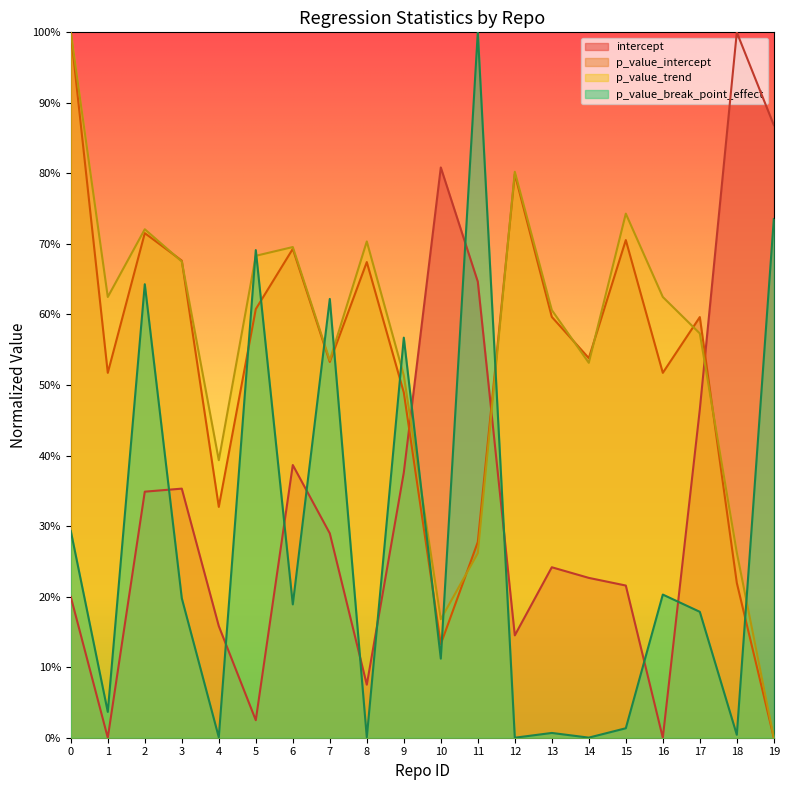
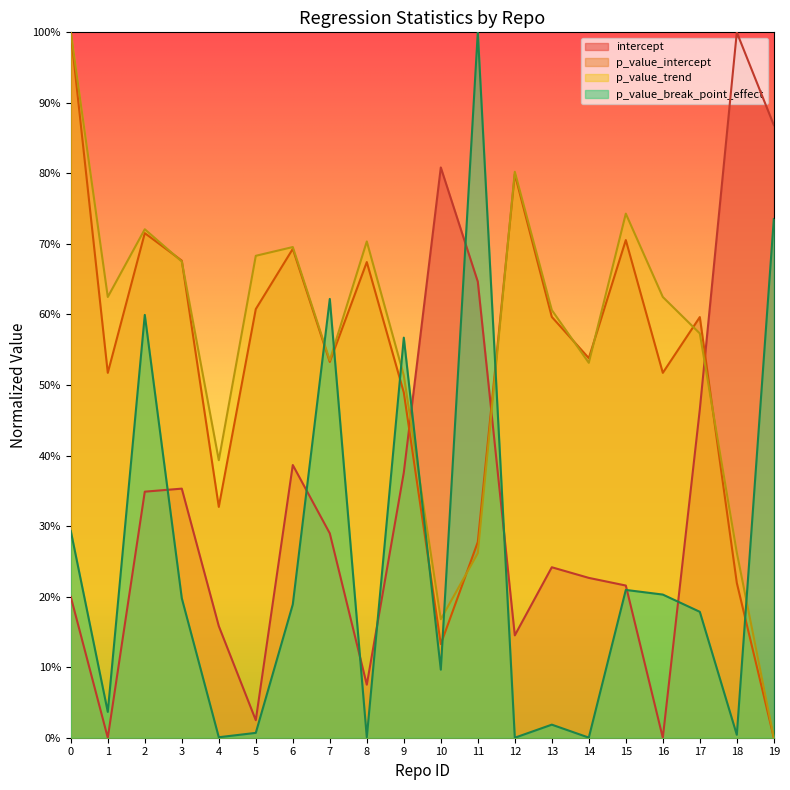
  {
    "p_value_break_point_effect": {
      "0": "29%",
      "1": "4%",
-     "2": "64%",
+     "2": "60%",
      "3": "20%",
      "4": "0%",
-     "5": "69%",
+     "5": "1%",
      "6": "19%",
      "7": "62%",
      "8": "0%",
      "9": "57%",
-     "10": "11%",
+     "10": "10%",
      "11": "100%",
      "12": "0%",
-     "13": "1%",
+     "13": "2%",
      "14": "0%",
-     "15": "1%",
+     "15": "21%",
      "16": "20%",
      "17": "18%",
      "18": "0%",
      "19": "74%"
    }
  }
